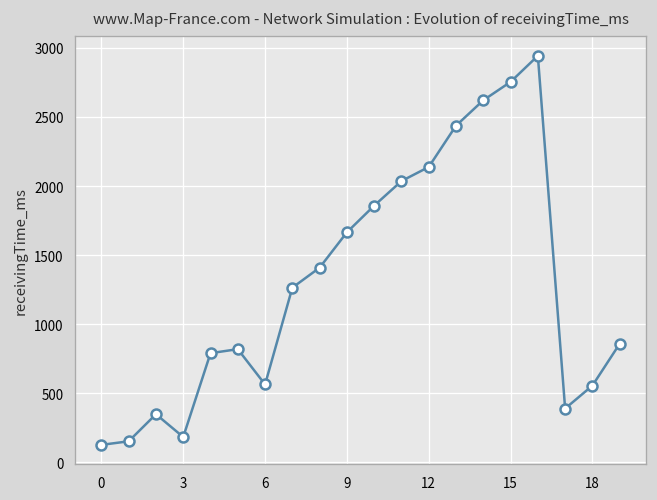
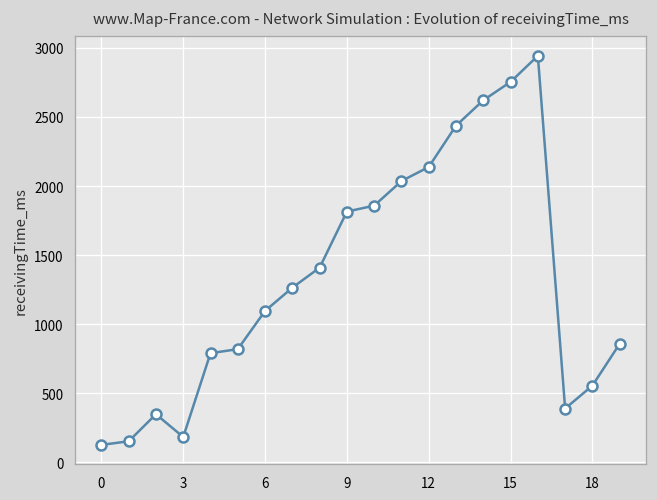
  {
    "0": 130,
    "3": 180,
-   "6": 560,
-   "9": 1670,
+   "6": 1100,
+   "9": 1820,
    "12": 2140,
    "15": 2750,
    "18": 560
  }
